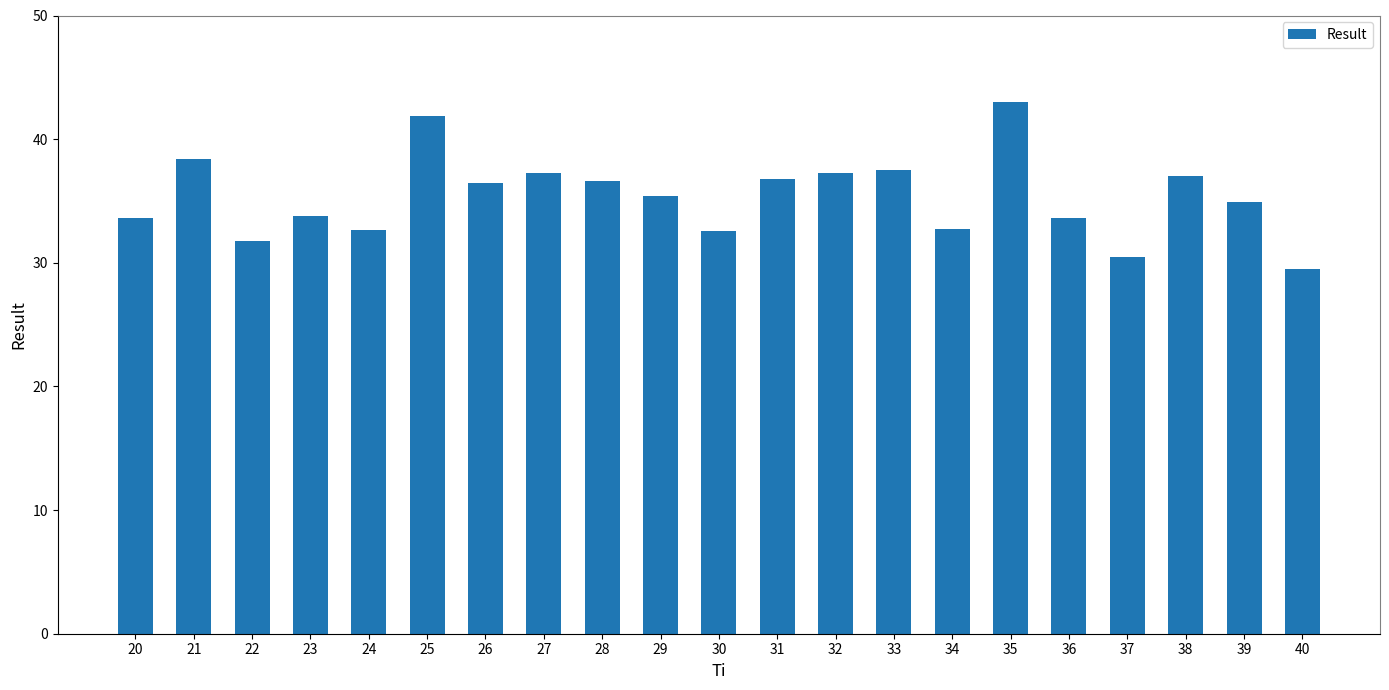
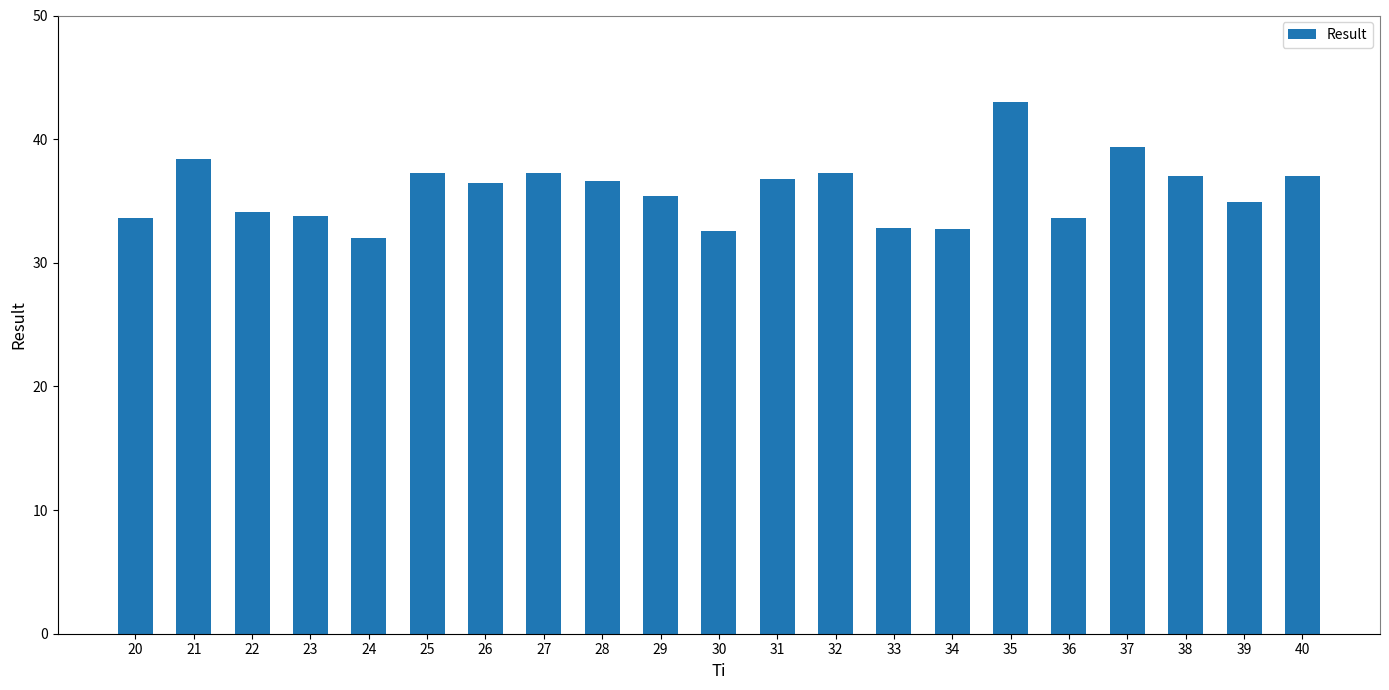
  {
    "20": 33.6,
    "21": 38.4,
-   "22": 31.8,
+   "22": 34.1,
    "23": 33.8,
-   "24": 32.7,
-   "25": 41.9,
+   "24": 32.0,
+   "25": 37.3,
    "26": 36.5,
    "27": 37.3,
    "28": 36.6,
    "29": 35.4,
    "30": 32.6,
    "31": 36.7,
    "32": 37.3,
-   "33": 37.5,
+   "33": 32.8,
    "34": 32.7,
    "35": 43.0,
    "36": 33.6,
-   "37": 30.4,
+   "37": 39.4,
    "38": 37.0,
    "39": 34.9,
-   "40": 29.5
+   "40": 37.0
  }
